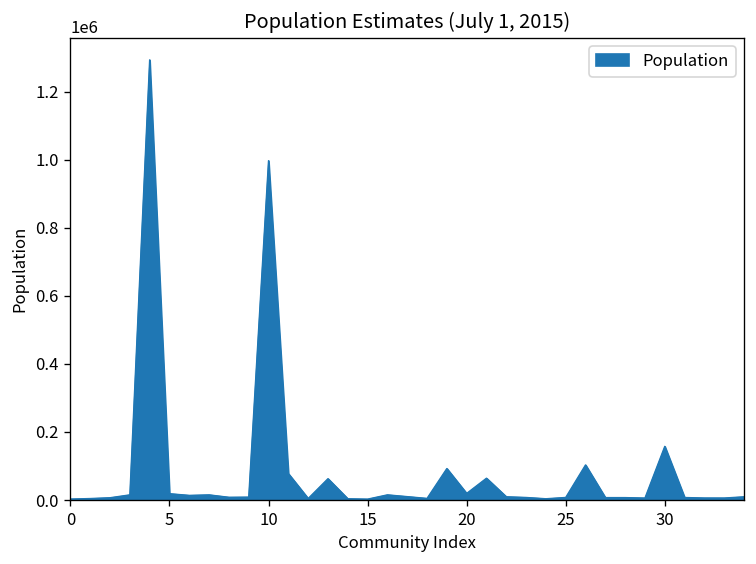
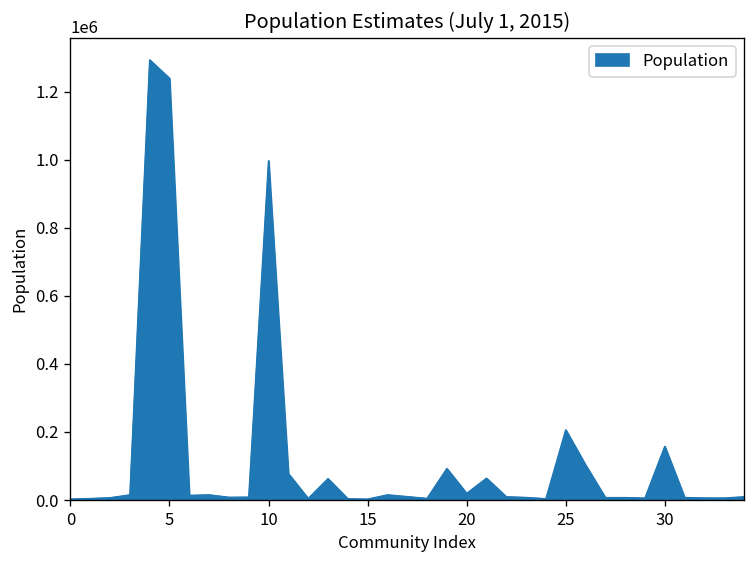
  {
    "0": 0,
-   "5": 20000,
+   "5": 1240000,
    "10": 1000000,
    "15": 0,
    "20": 20000,
-   "25": 10000,
+   "25": 210000,
    "30": 160000
  }
